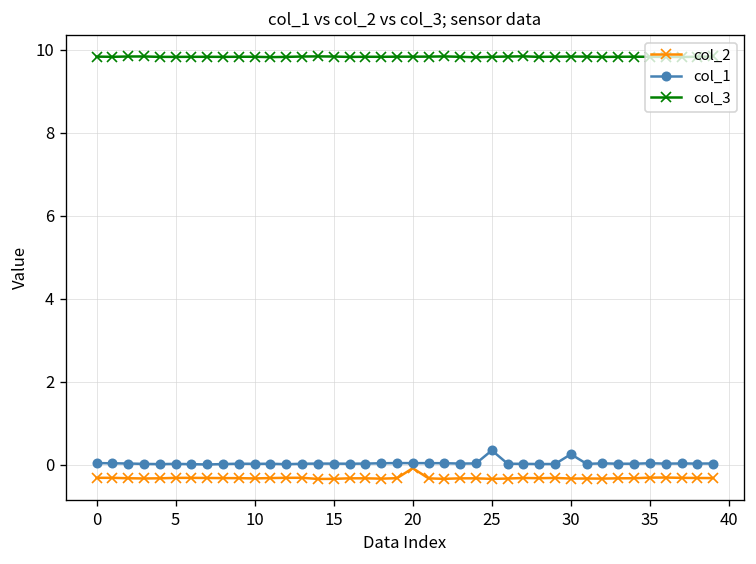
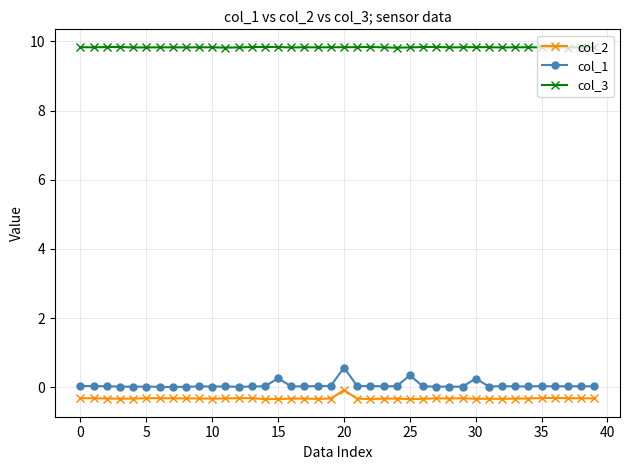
  {
    "col_2": {
      "0": -0.3,
      "5": -0.3,
      "10": -0.3,
      "15": -0.3,
      "20": -0.1,
      "25": -0.3,
      "30": -0.3,
      "35": -0.3
    },
    "col_1": {
      "0": 0.0,
      "5": 0.0,
      "10": 0.0,
-     "15": 0.0,
-     "20": 0.0,
+     "15": 0.3,
+     "20": 0.6,
      "25": 0.3,
      "30": 0.3,
      "35": 0.0
    },
    "col_3": {
      "0": 9.8,
      "5": 9.8,
      "10": 9.8,
      "15": 9.8,
      "20": 9.8,
      "25": 9.8,
      "30": 9.8
    }
  }
